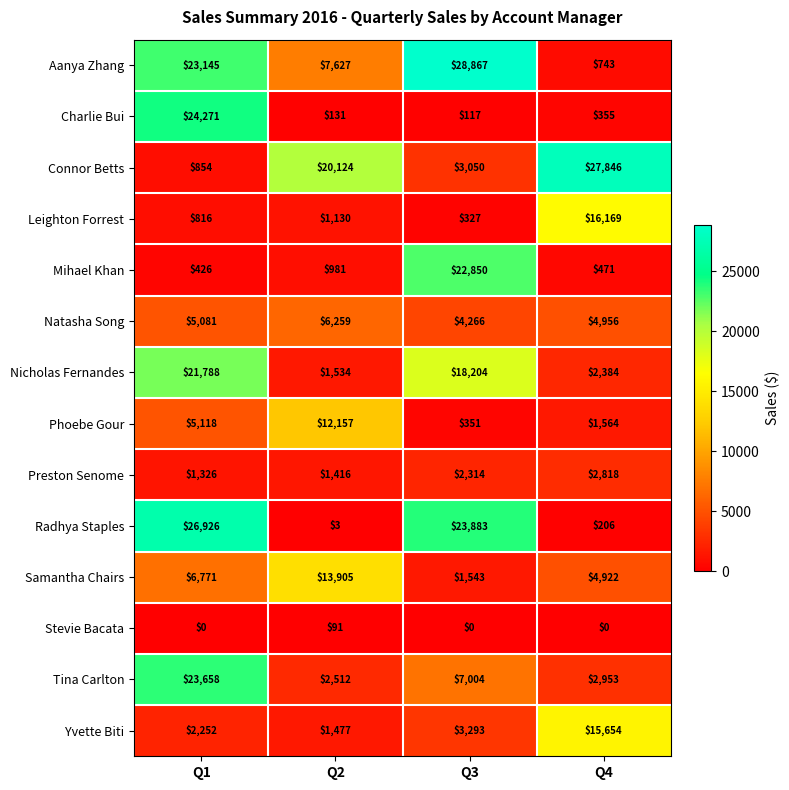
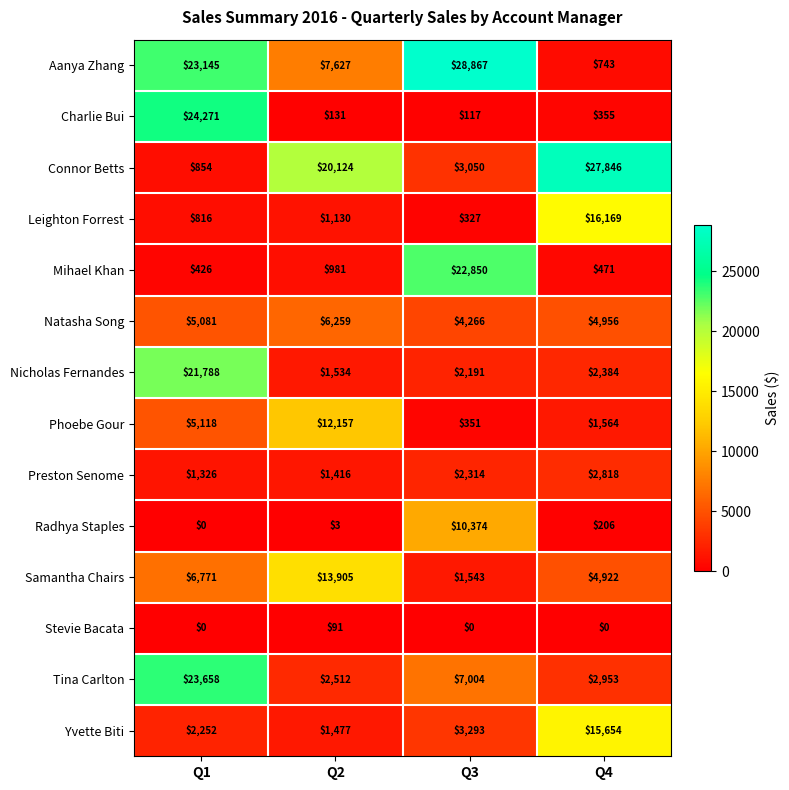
  {
    "Aanya Zhang": {
      "Q1": "$23,145",
      "Q2": "$7,627",
      "Q3": "$28,867",
      "Q4": "$743"
    },
    "Charlie Bui": {
      "Q1": "$24,271",
      "Q2": "$131",
      "Q3": "$117",
      "Q4": "$355"
    },
    "Connor Betts": {
      "Q1": "$854",
      "Q2": "$20,124",
      "Q3": "$3,050",
      "Q4": "$27,846"
    },
    "Leighton Forrest": {
      "Q1": "$816",
      "Q2": "$1,130",
      "Q3": "$327",
      "Q4": "$16,169"
    },
    "Mihael Khan": {
      "Q1": "$426",
      "Q2": "$981",
      "Q3": "$22,850",
      "Q4": "$471"
    },
    "Natasha Song": {
      "Q1": "$5,081",
      "Q2": "$6,259",
      "Q3": "$4,266",
      "Q4": "$4,956"
    },
    "Nicholas Fernandes": {
      "Q1": "$21,788",
      "Q2": "$1,534",
-     "Q3": "$18,204",
+     "Q3": "$2,191",
      "Q4": "$2,384"
    },
    "Phoebe Gour": {
      "Q1": "$5,118",
      "Q2": "$12,157",
      "Q3": "$351",
      "Q4": "$1,564"
    },
    "Preston Senome": {
      "Q1": "$1,326",
      "Q2": "$1,416",
      "Q3": "$2,314",
      "Q4": "$2,818"
    },
    "Radhya Staples": {
-     "Q1": "$26,926",
+     "Q1": "$0",
      "Q2": "$3",
-     "Q3": "$23,883",
+     "Q3": "$10,374",
      "Q4": "$206"
    },
    "Samantha Chairs": {
      "Q1": "$6,771",
      "Q2": "$13,905",
      "Q3": "$1,543",
      "Q4": "$4,922"
    },
    "Stevie Bacata": {
      "Q1": "$0",
      "Q2": "$91",
      "Q3": "$0",
      "Q4": "$0"
    },
    "Tina Carlton": {
      "Q1": "$23,658",
      "Q2": "$2,512",
      "Q3": "$7,004",
      "Q4": "$2,953"
    },
    "Yvette Biti": {
      "Q1": "$2,252",
      "Q2": "$1,477",
      "Q3": "$3,293",
      "Q4": "$15,654"
    }
  }
